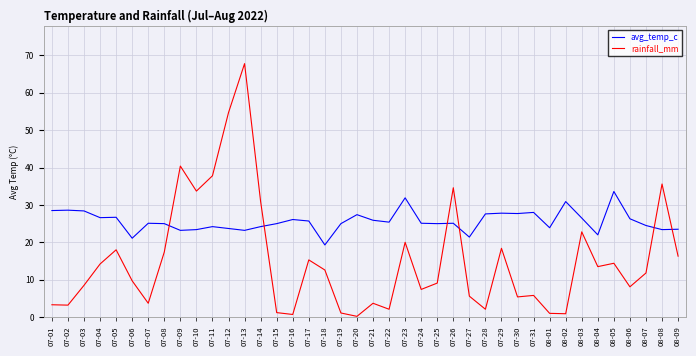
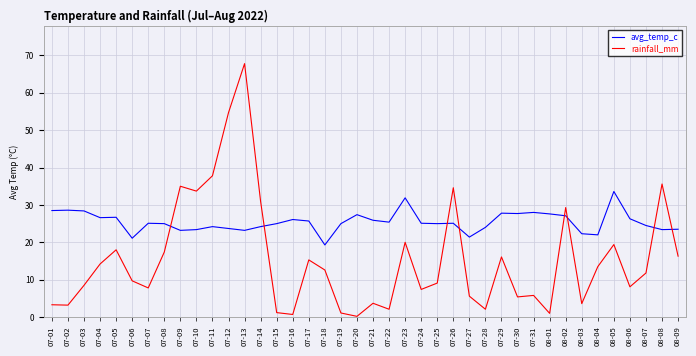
  {
    "avg_temp_c": {
      "07-01": 29,
      "07-02": 29,
      "07-03": 28,
      "07-04": 27,
      "07-05": 27,
      "07-06": 21,
      "07-07": 25,
      "07-08": 25,
      "07-09": 23,
      "07-10": 23,
      "07-11": 24,
      "07-12": 24,
      "07-13": 23,
      "07-14": 24,
      "07-15": 25,
      "07-16": 26,
      "07-17": 26,
      "07-18": 19,
      "07-19": 25,
      "07-20": 27,
      "07-21": 26,
      "07-22": 25,
      "07-23": 32,
      "07-24": 25,
      "07-25": 25,
      "07-26": 25,
      "07-27": 21,
-     "07-28": 28,
+     "07-28": 24,
      "07-29": 28,
      "07-30": 28,
      "07-31": 28,
-     "08-01": 24,
-     "08-02": 31,
-     "08-03": 27,
+     "08-01": 28,
+     "08-02": 27,
+     "08-03": 22,
      "08-04": 22,
      "08-05": 34,
      "08-06": 26,
      "08-07": 25,
      "08-08": 23,
      "08-09": 24
    },
    "rainfall_mm": {
      "07-01": 3,
      "07-02": 3,
      "07-03": 9,
      "07-04": 14,
      "07-05": 18,
      "07-06": 10,
-     "07-07": 4,
+     "07-07": 8,
      "07-08": 17,
-     "07-09": 40,
+     "07-09": 35,
      "07-10": 34,
      "07-11": 38,
      "07-12": 55,
      "07-13": 68,
      "07-14": 31,
      "07-15": 1,
      "07-16": 1,
      "07-17": 15,
      "07-18": 13,
      "07-19": 1,
      "07-20": 0,
      "07-21": 4,
      "07-22": 2,
      "07-23": 20,
      "07-24": 7,
      "07-25": 9,
      "07-26": 35,
      "07-27": 6,
      "07-28": 2,
-     "07-29": 18,
+     "07-29": 16,
      "07-30": 5,
      "07-31": 6,
      "08-01": 1,
-     "08-02": 1,
-     "08-03": 23,
+     "08-02": 29,
+     "08-03": 4,
      "08-04": 14,
-     "08-05": 14,
+     "08-05": 19,
      "08-06": 8,
      "08-07": 12,
      "08-08": 36,
      "08-09": 16
    }
  }
